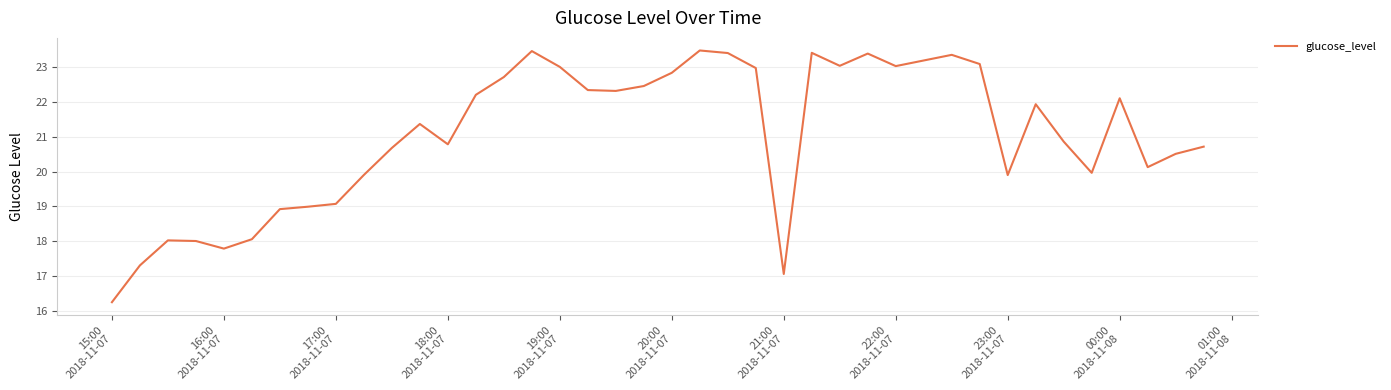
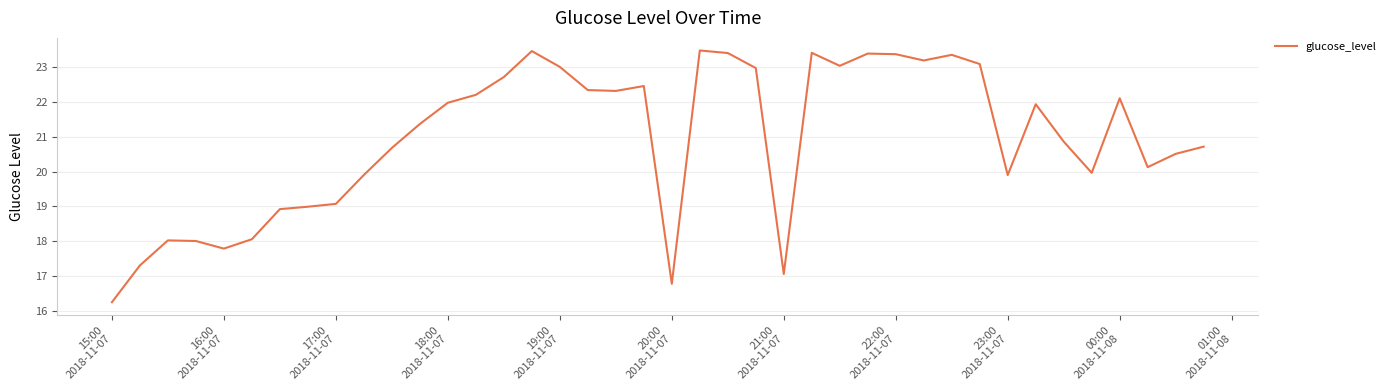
  {
    "15:00 2018-11-07": 16.2,
    "16:00 2018-11-07": 17.8,
    "17:00 2018-11-07": 19.1,
-   "18:00 2018-11-07": 20.8,
+   "18:00 2018-11-07": 22.0,
    "19:00 2018-11-07": 23.0,
-   "20:00 2018-11-07": 22.8,
+   "20:00 2018-11-07": 16.8,
    "21:00 2018-11-07": 17.1,
-   "22:00 2018-11-07": 23.0,
+   "22:00 2018-11-07": 23.4,
    "23:00 2018-11-07": 19.9,
    "00:00 2018-11-08": 22.1
  }
